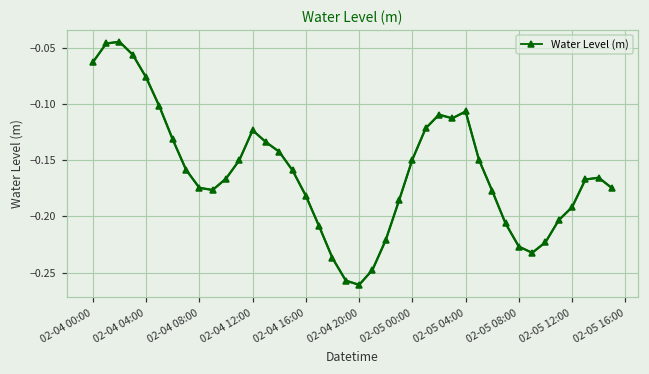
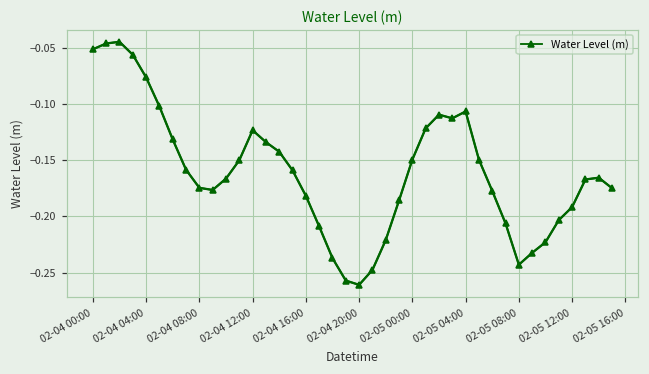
  {
-   "02-04 00:00": -0.063,
+   "02-04 00:00": -0.051,
    "02-04 04:00": -0.076,
    "02-04 08:00": -0.175,
    "02-04 12:00": -0.123,
    "02-04 16:00": -0.182,
    "02-04 20:00": -0.261,
    "02-05 00:00": -0.149,
    "02-05 04:00": -0.107,
-   "02-05 08:00": -0.227,
+   "02-05 08:00": -0.243,
    "02-05 12:00": -0.192
  }
